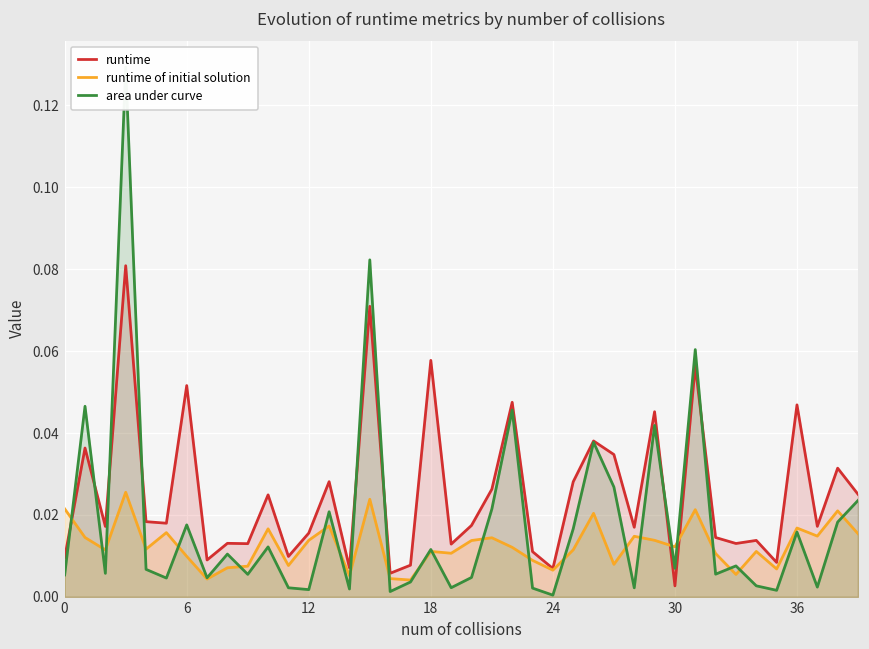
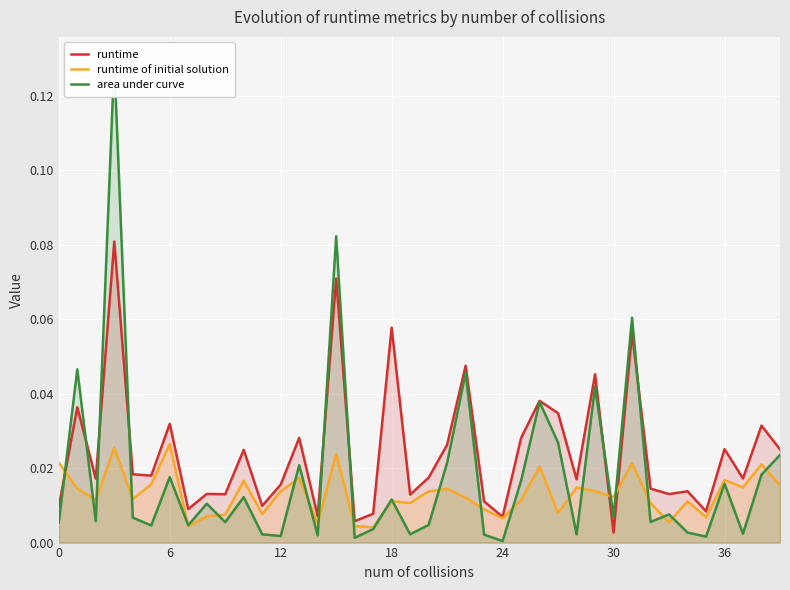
  {
    "runtime": {
      "0": 0.010,
-     "6": 0.052,
+     "6": 0.032,
      "12": 0.016,
      "18": 0.058,
      "30": 0.003,
-     "36": 0.047
+     "36": 0.025
    },
    "runtime of initial solution": {
      "0": 0.022,
-     "6": 0.010,
+     "6": 0.026,
      "12": 0.014,
      "30": 0.012,
      "36": 0.017
    },
    "area under curve": {
      "0": 0.005,
      "6": 0.018,
      "12": 0.002,
      "24": 0.000,
      "30": 0.007,
      "36": 0.016
    }
  }
